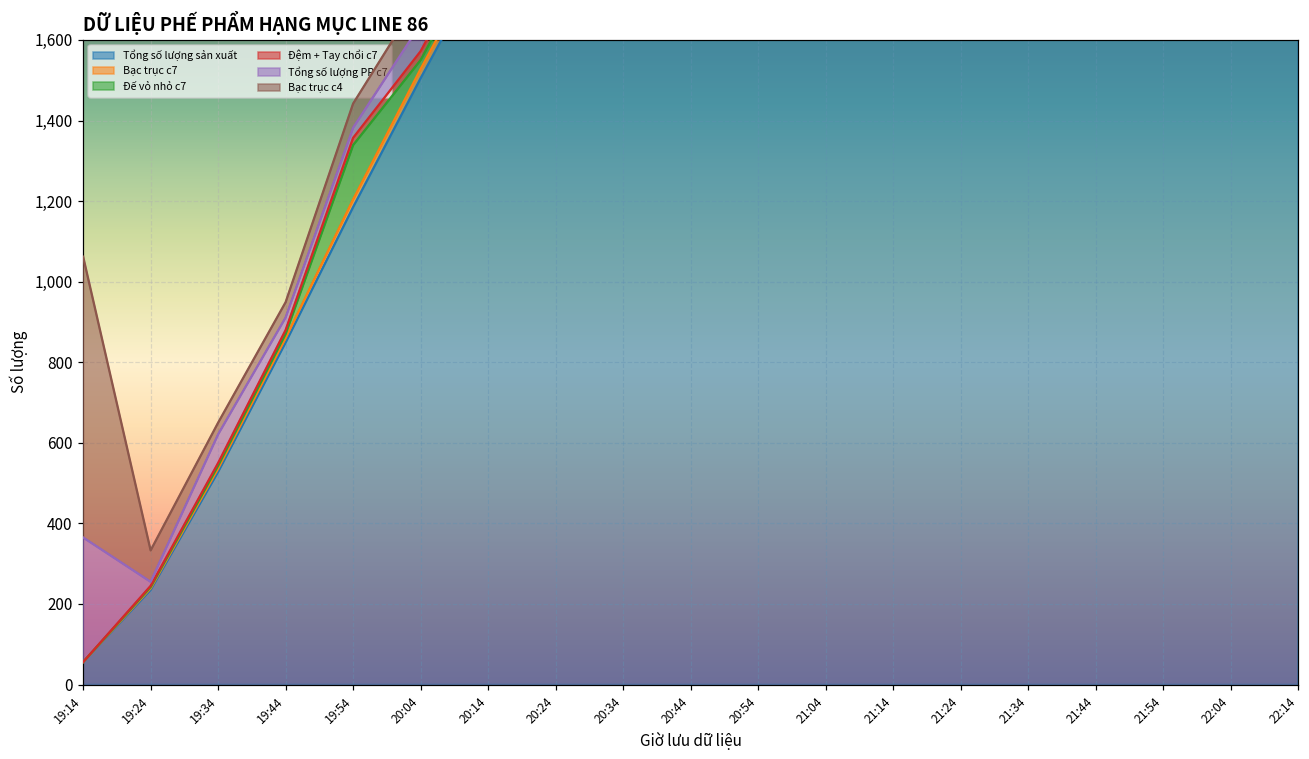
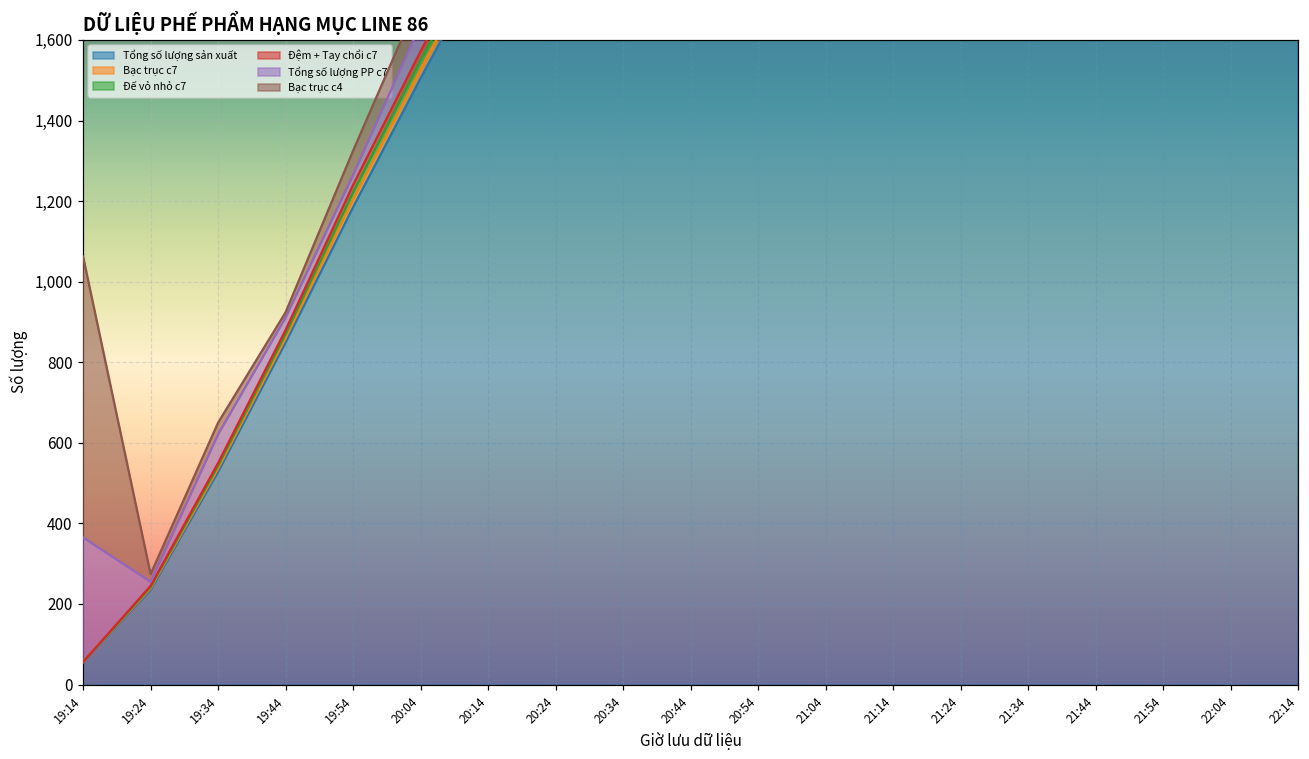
  {
    "Tổng số lượng sản xuất": {
      "19:34": "530",
      "19:44": "850",
      "19:54": "1,190",
      "20:04": "1,510"
    },
    "Bạc trục c7": {
      "19:44": "10",
      "19:54": "20",
      "20:04": "20"
    },
    "Đế vỏ nhỏ c7": {
      "19:44": "10",
-     "19:54": "140",
+     "19:54": "20",
      "20:04": "20"
    },
    "Đệm + Tay chổi c7": {
      "19:34": "10",
      "19:44": "10",
      "19:54": "20",
      "20:04": "20"
    },
    "Tổng số lượng PP c7": {
      "19:14": "310",
      "19:24": "10",
      "19:34": "70",
      "19:44": "30",
      "19:54": "30"
    },
    "Bạc trục c4": {
      "19:14": "700",
-     "19:24": "80",
+     "19:24": "20",
      "19:34": "30",
-     "19:44": "40",
+     "19:44": "10",
      "19:54": "60"
    }
  }
